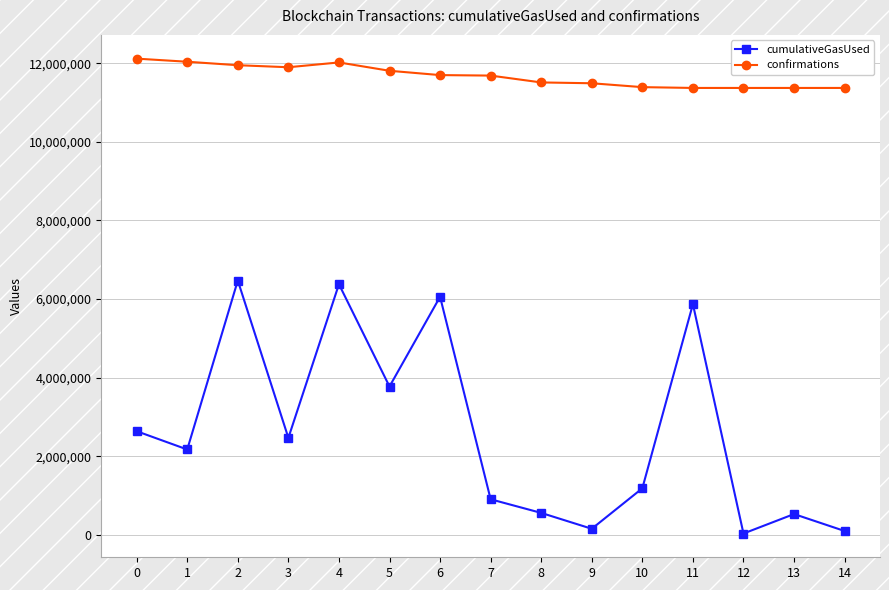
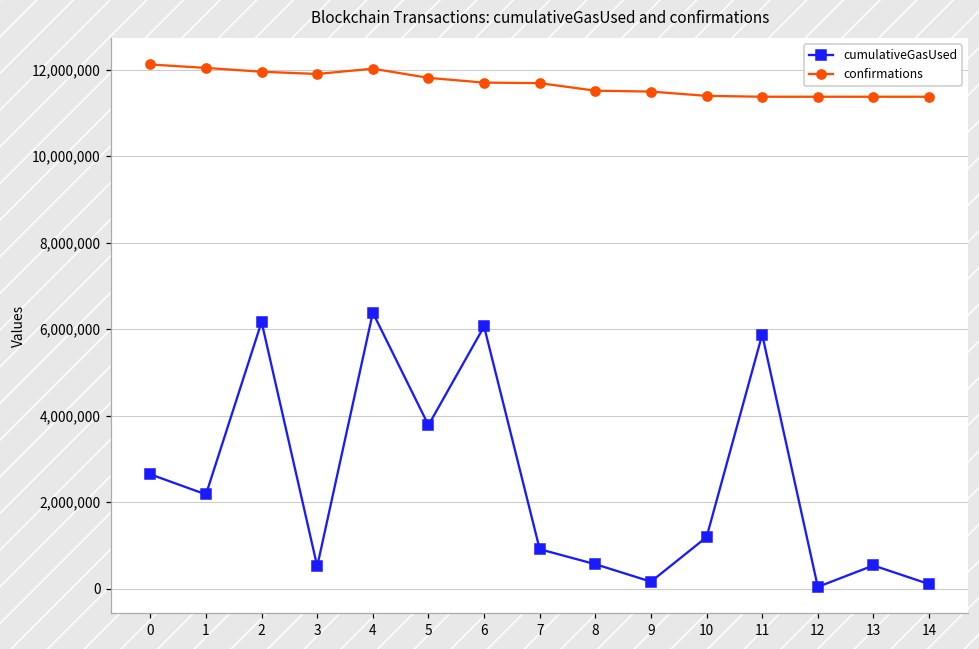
  {
    "cumulativeGasUsed": {
      "0": "2,600,000",
      "1": "2,200,000",
-     "2": "6,500,000",
-     "3": "2,500,000",
+     "2": "6,200,000",
+     "3": "500,000",
      "4": "6,400,000",
      "5": "3,800,000",
      "6": "6,100,000",
      "7": "900,000",
      "8": "600,000",
      "9": "200,000",
      "10": "1,200,000",
      "11": "5,900,000",
      "12": "0",
      "13": "500,000",
      "14": "100,000"
    },
    "confirmations": {
      "0": "12,100,000",
      "1": "12,000,000",
      "2": "11,900,000",
      "3": "11,900,000",
      "4": "12,000,000",
      "5": "11,800,000",
      "6": "11,700,000",
      "7": "11,700,000",
      "8": "11,500,000",
      "9": "11,500,000",
      "10": "11,400,000",
      "11": "11,400,000",
      "12": "11,400,000",
      "13": "11,400,000",
      "14": "11,400,000"
    }
  }
